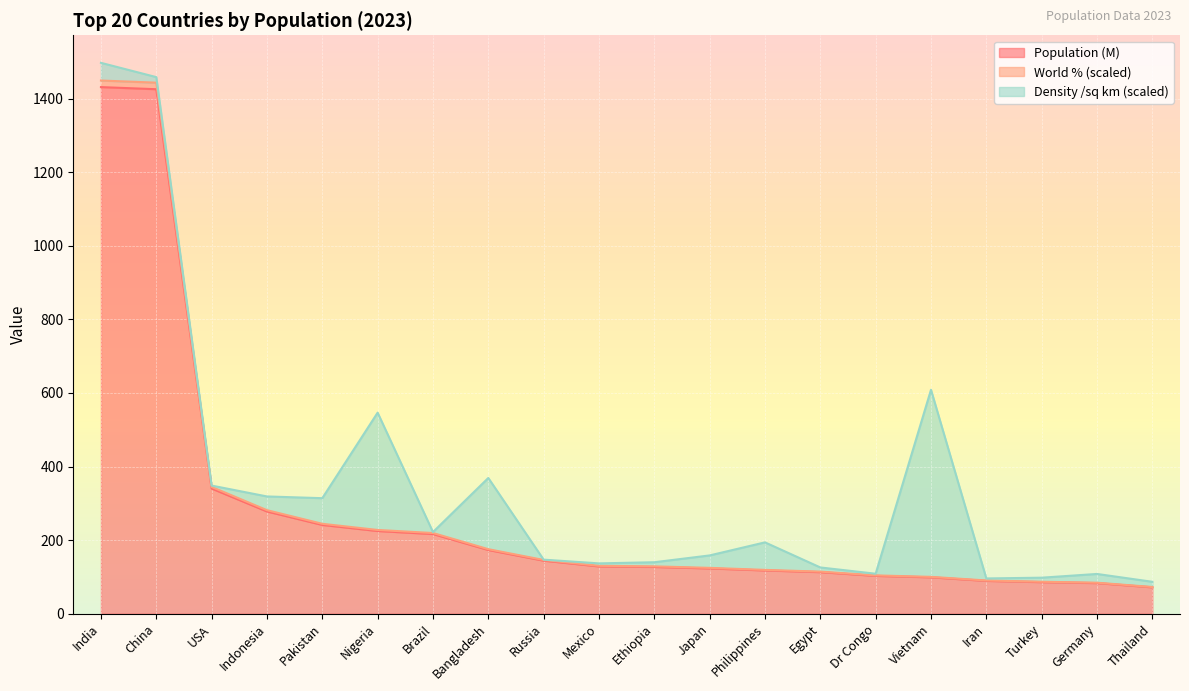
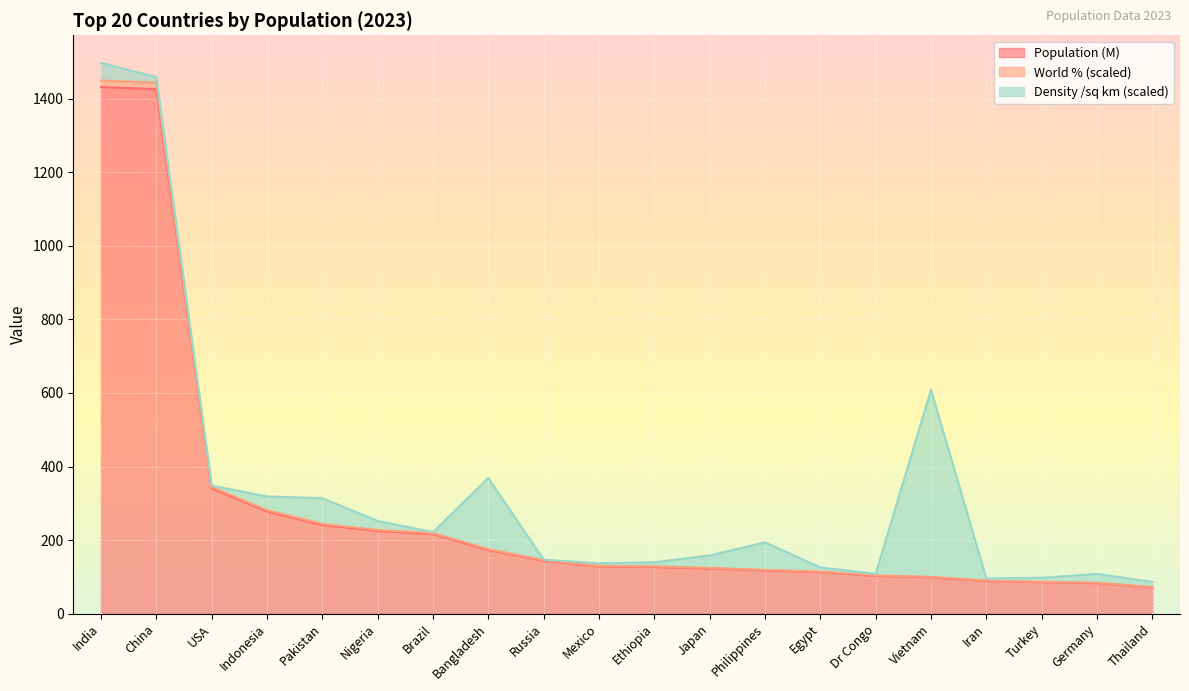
  {
    "Density /sq km (scaled)": {
      "India": 50,
      "China": 20,
      "Indonesia": 40,
      "Pakistan": 70,
-     "Nigeria": 320,
+     "Nigeria": 20,
      "Bangladesh": 190,
      "Ethiopia": 10,
      "Japan": 30,
      "Philippines": 70,
      "Egypt": 10,
      "Vietnam": 510,
      "Turkey": 10,
      "Germany": 20,
      "Thailand": 10
    }
  }
